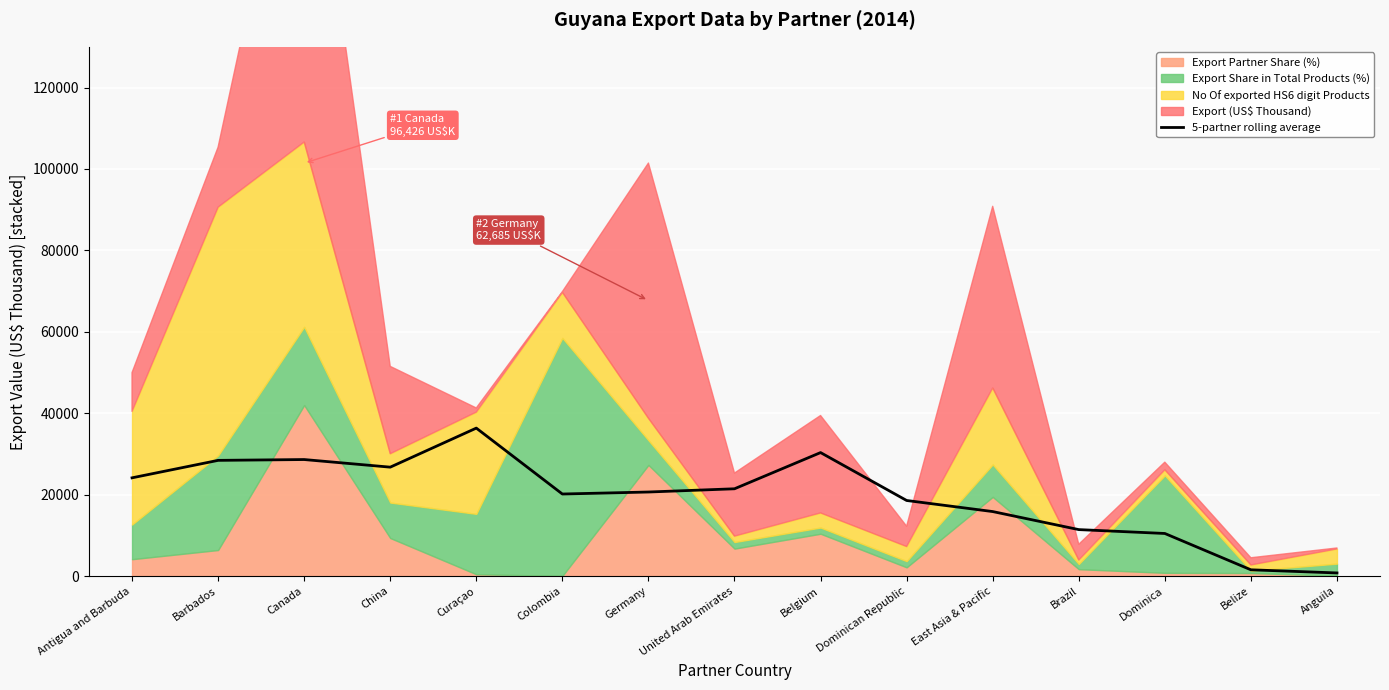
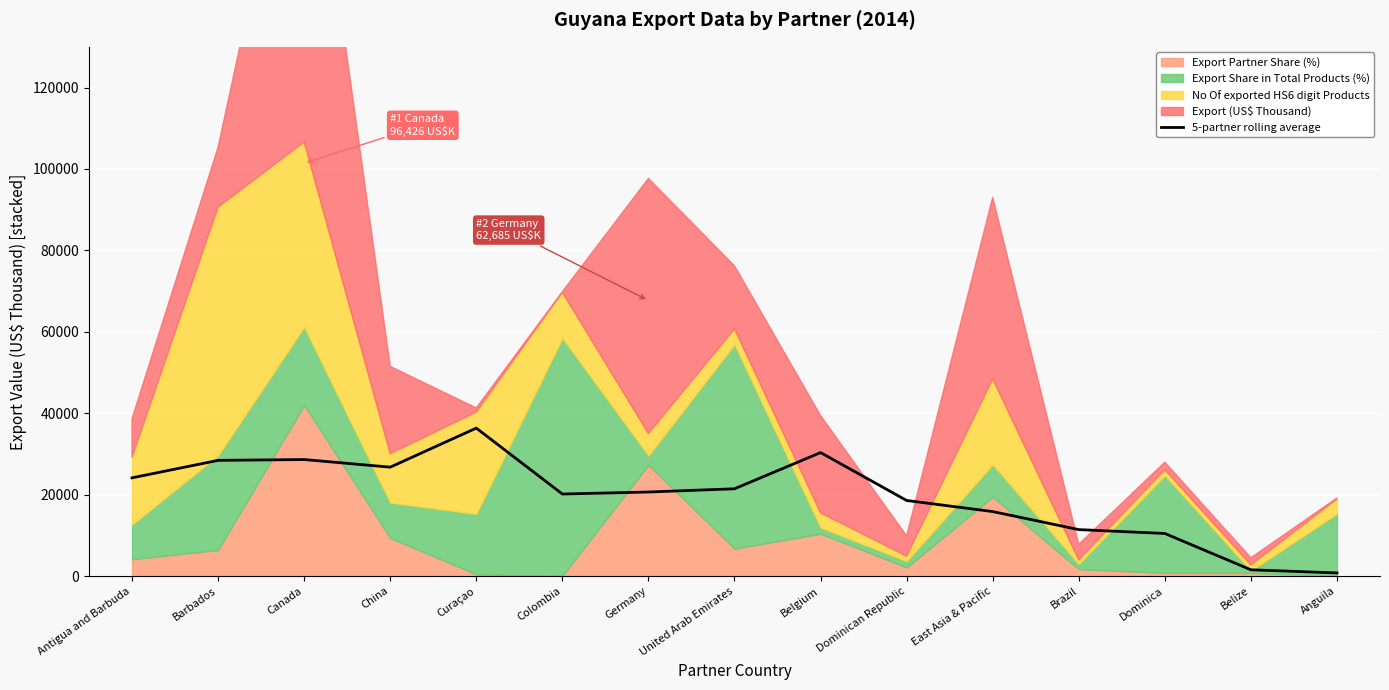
  {
    "5-partner rolling average": {
      "Antigua and Barbuda": 24000,
      "Barbados": 28000,
      "Canada": 29000,
      "China": 27000,
      "Curaçao": 36000,
      "Colombia": 20000,
      "Germany": 21000,
      "United Arab Emirates": 21000,
      "Belgium": 30000,
      "Dominican Republic": 19000,
      "East Asia & Pacific": 16000,
      "Brazil": 11000,
      "Dominica": 10000,
      "Anguila": 1000
    },
    "Export Share in Total Products (%)": {
      "Antigua and Barbuda": 9000,
      "Barbados": 23000,
      "Canada": 19000,
      "China": 9000,
      "Curaçao": 15000,
      "Colombia": 58000,
-     "Germany": 6000,
-     "United Arab Emirates": 2000,
+     "Germany": 2000,
+     "United Arab Emirates": 50000,
      "Belgium": 2000,
      "Dominican Republic": 2000,
      "East Asia & Pacific": 8000,
      "Brazil": 1000,
      "Dominica": 24000,
-     "Anguila": 3000
+     "Anguila": 15000
    },
    "No Of exported HS6 digit Products": {
-     "Antigua and Barbuda": 28000,
+     "Antigua and Barbuda": 17000,
      "Barbados": 61000,
      "China": 12000,
      "Curaçao": 25000,
      "Germany": 5000,
-     "United Arab Emirates": 1000,
+     "United Arab Emirates": 4000,
      "Belgium": 4000,
-     "Dominican Republic": 4000,
-     "East Asia & Pacific": 19000,
+     "Dominican Republic": 1000,
+     "East Asia & Pacific": 21000,
      "Brazil": 1000,
      "Dominica": 1000,
      "Belize": 1000
    }
  }
